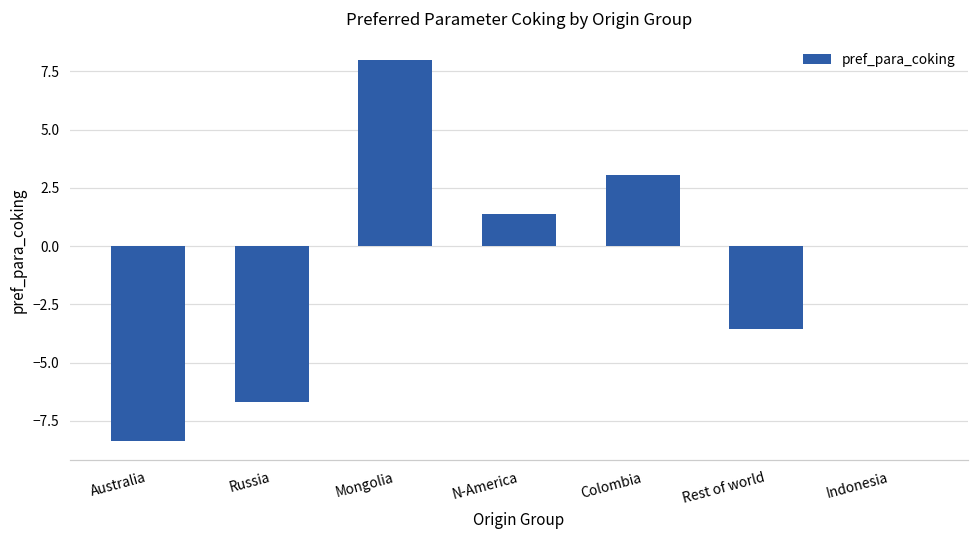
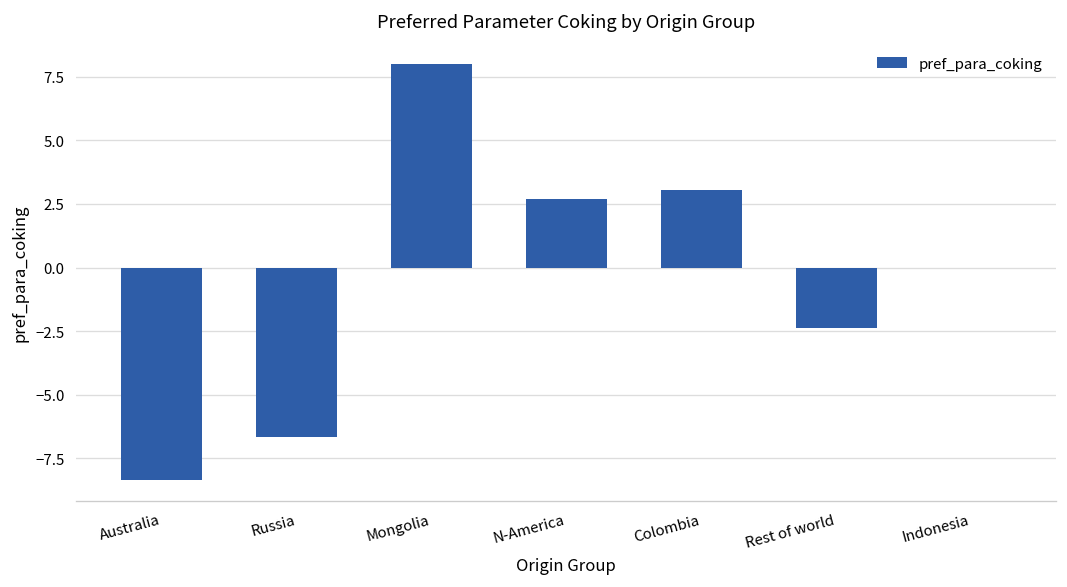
  {
    "Australia": -8.4,
    "Russia": -6.7,
    "Mongolia": 8.0,
-   "N-America": 1.4,
+   "N-America": 2.7,
    "Colombia": 3.1,
-   "Rest of world": -3.5,
+   "Rest of world": -2.4,
    "Indonesia": 0.0
  }
